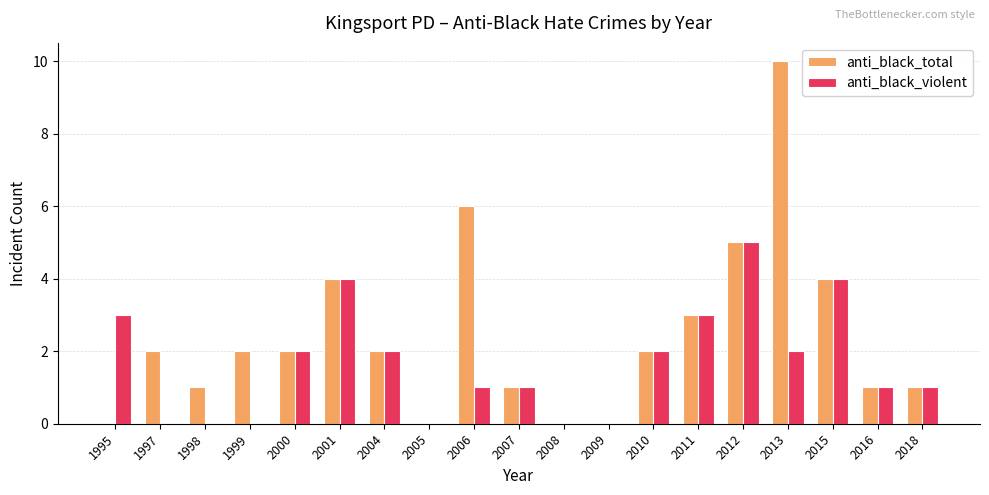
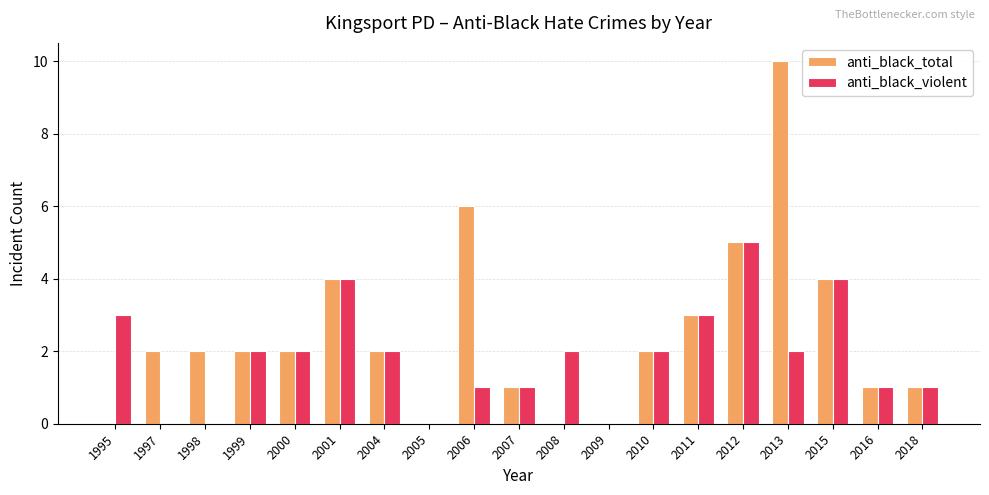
  {
    "anti_black_total": {
      "1995": 0,
      "1997": 2,
-     "1998": 1,
+     "1998": 2,
      "1999": 2,
      "2000": 2,
      "2001": 4,
      "2004": 2,
      "2005": 0,
      "2006": 6,
      "2007": 1,
      "2008": 0,
      "2009": 0,
      "2010": 2,
      "2011": 3,
      "2012": 5,
      "2013": 10,
      "2015": 4,
      "2016": 1,
      "2018": 1
    },
    "anti_black_violent": {
      "1995": 3,
      "1997": 0,
      "1998": 0,
-     "1999": 0,
+     "1999": 2,
      "2000": 2,
      "2001": 4,
      "2004": 2,
      "2005": 0,
      "2006": 1,
      "2007": 1,
-     "2008": 0,
+     "2008": 2,
      "2009": 0,
      "2010": 2,
      "2011": 3,
      "2012": 5,
      "2013": 2,
      "2015": 4,
      "2016": 1,
      "2018": 1
    }
  }
